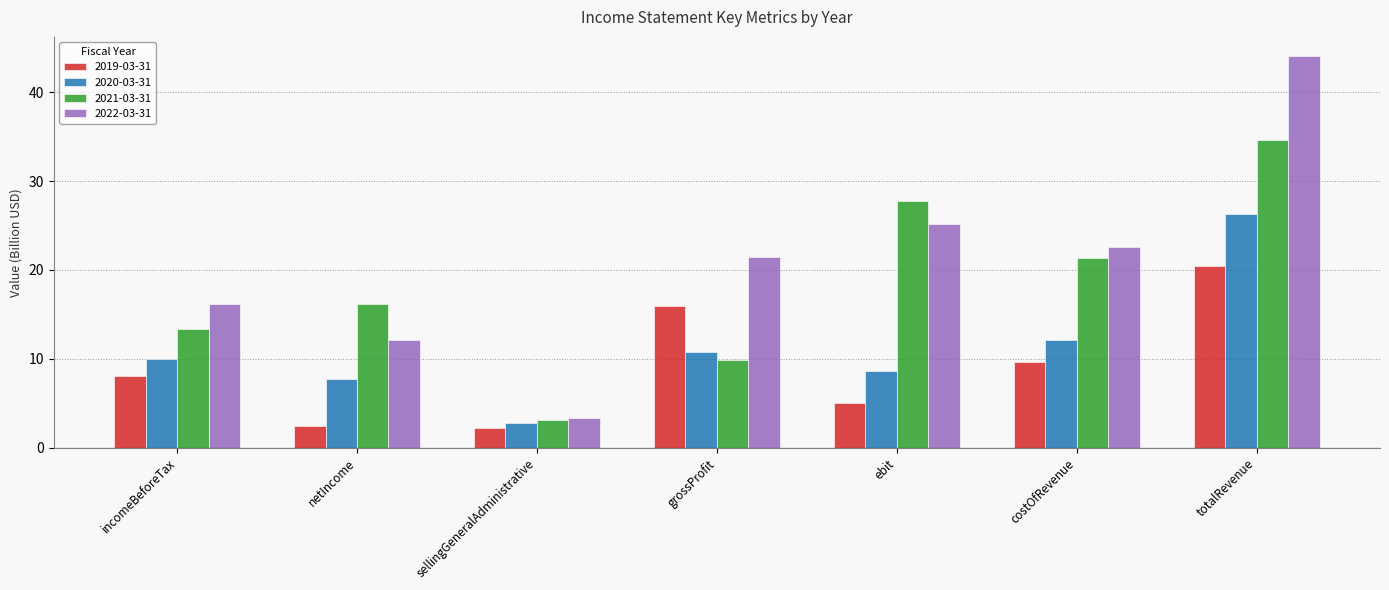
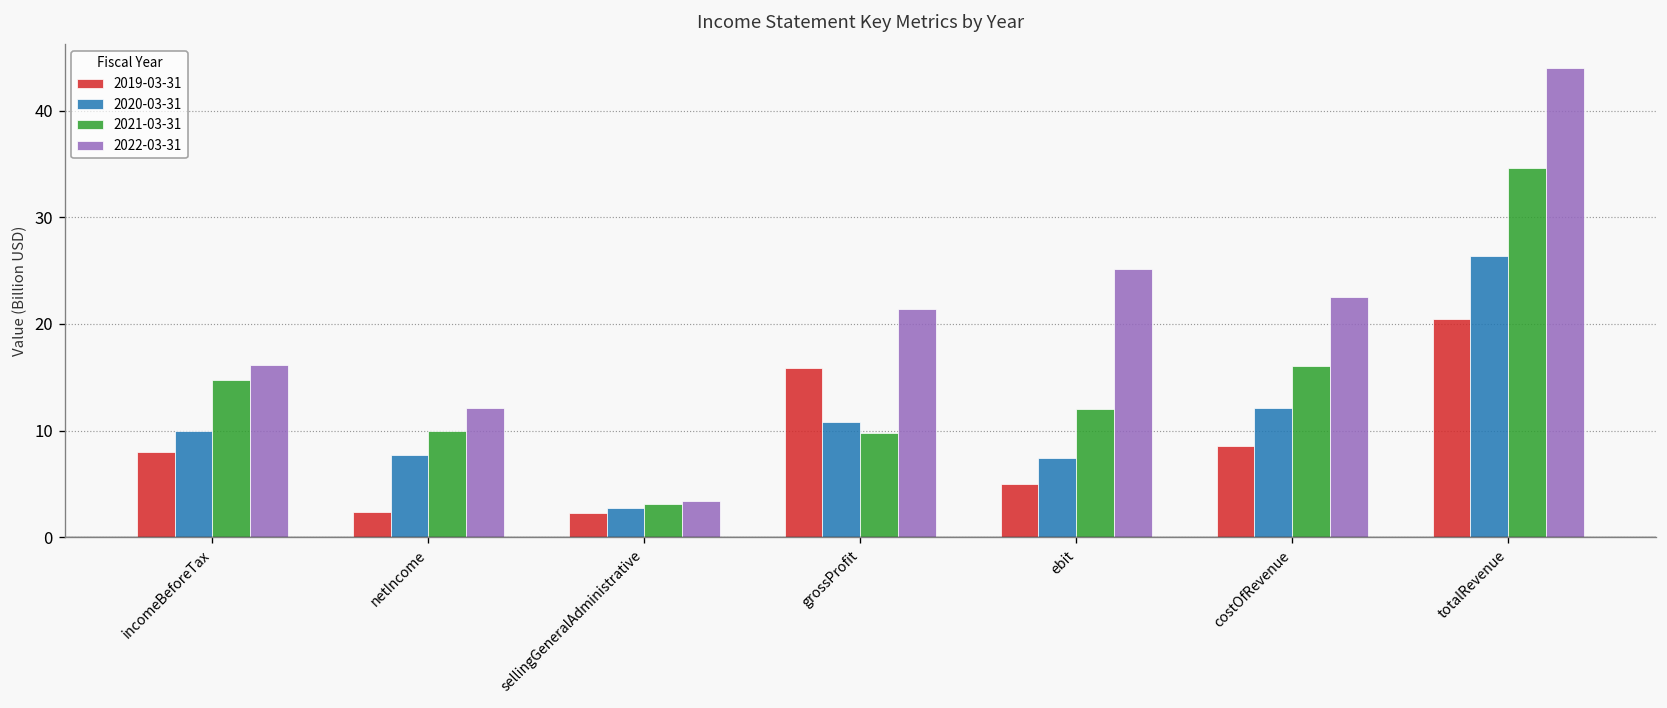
  {
    "2019-03-31": {
      "incomeBeforeTax": 8,
      "netIncome": 2,
      "sellingGeneralAdministrative": 2,
      "grossProfit": 16,
      "ebit": 5,
-     "costOfRevenue": 10,
+     "costOfRevenue": 9,
      "totalRevenue": 20
    },
    "2020-03-31": {
      "incomeBeforeTax": 10,
      "netIncome": 8,
      "sellingGeneralAdministrative": 3,
      "grossProfit": 11,
-     "ebit": 9,
+     "ebit": 7,
      "costOfRevenue": 12,
      "totalRevenue": 26
    },
    "2021-03-31": {
-     "incomeBeforeTax": 13,
-     "netIncome": 16,
+     "incomeBeforeTax": 15,
+     "netIncome": 10,
      "sellingGeneralAdministrative": 3,
      "grossProfit": 10,
-     "ebit": 28,
-     "costOfRevenue": 21,
+     "ebit": 12,
+     "costOfRevenue": 16,
      "totalRevenue": 35
    },
    "2022-03-31": {
      "incomeBeforeTax": 16,
      "netIncome": 12,
      "sellingGeneralAdministrative": 3,
      "grossProfit": 21,
      "ebit": 25,
      "costOfRevenue": 23,
      "totalRevenue": 44
    }
  }
